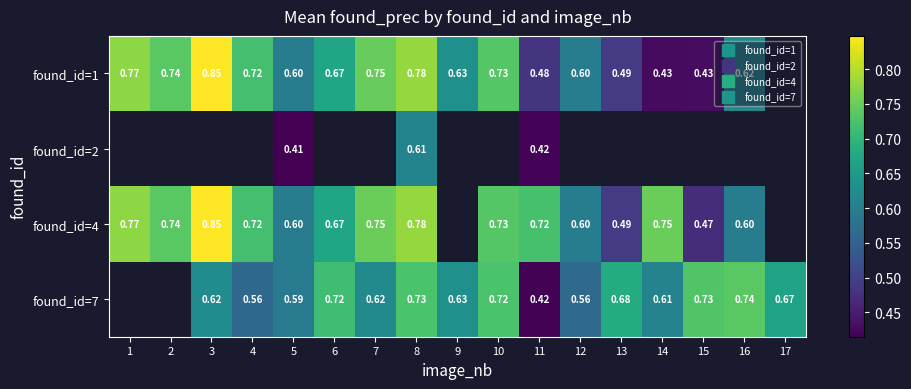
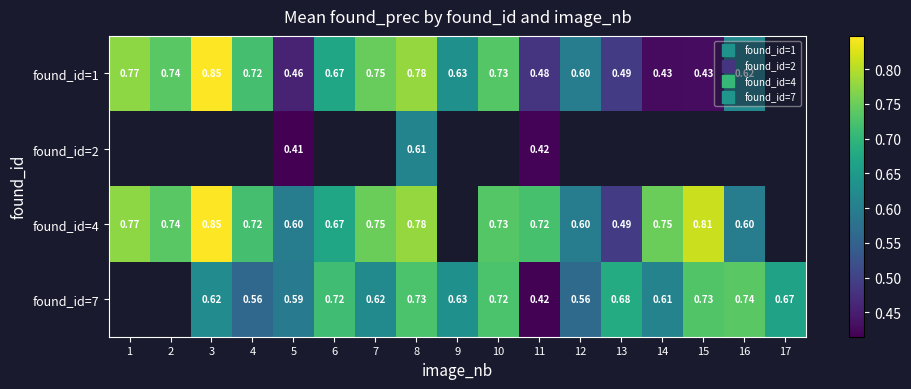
  {
    "found_id=1": {
      "1": 0.77,
      "2": 0.74,
      "3": 0.85,
      "4": 0.72,
-     "5": 0.60,
+     "5": 0.46,
      "6": 0.67,
      "7": 0.75,
      "8": 0.78,
      "9": 0.63,
      "10": 0.73,
      "11": 0.48,
      "12": 0.60,
      "13": 0.49,
      "14": 0.43,
      "15": 0.43
    },
    "found_id=2": {
      "5": 0.41,
      "8": 0.61,
      "11": 0.42
    },
    "found_id=4": {
      "1": 0.77,
      "2": 0.74,
      "3": 0.85,
      "4": 0.72,
      "5": 0.60,
      "6": 0.67,
      "7": 0.75,
      "8": 0.78,
      "10": 0.73,
      "11": 0.72,
      "12": 0.60,
      "13": 0.49,
      "14": 0.75,
-     "15": 0.47,
+     "15": 0.81,
      "16": 0.60
    },
    "found_id=7": {
      "3": 0.62,
      "4": 0.56,
      "5": 0.59,
      "6": 0.72,
      "7": 0.62,
      "8": 0.73,
      "9": 0.63,
      "10": 0.72,
      "11": 0.42,
      "12": 0.56,
      "13": 0.68,
      "14": 0.61,
      "15": 0.73,
      "16": 0.74,
      "17": 0.67
    }
  }
